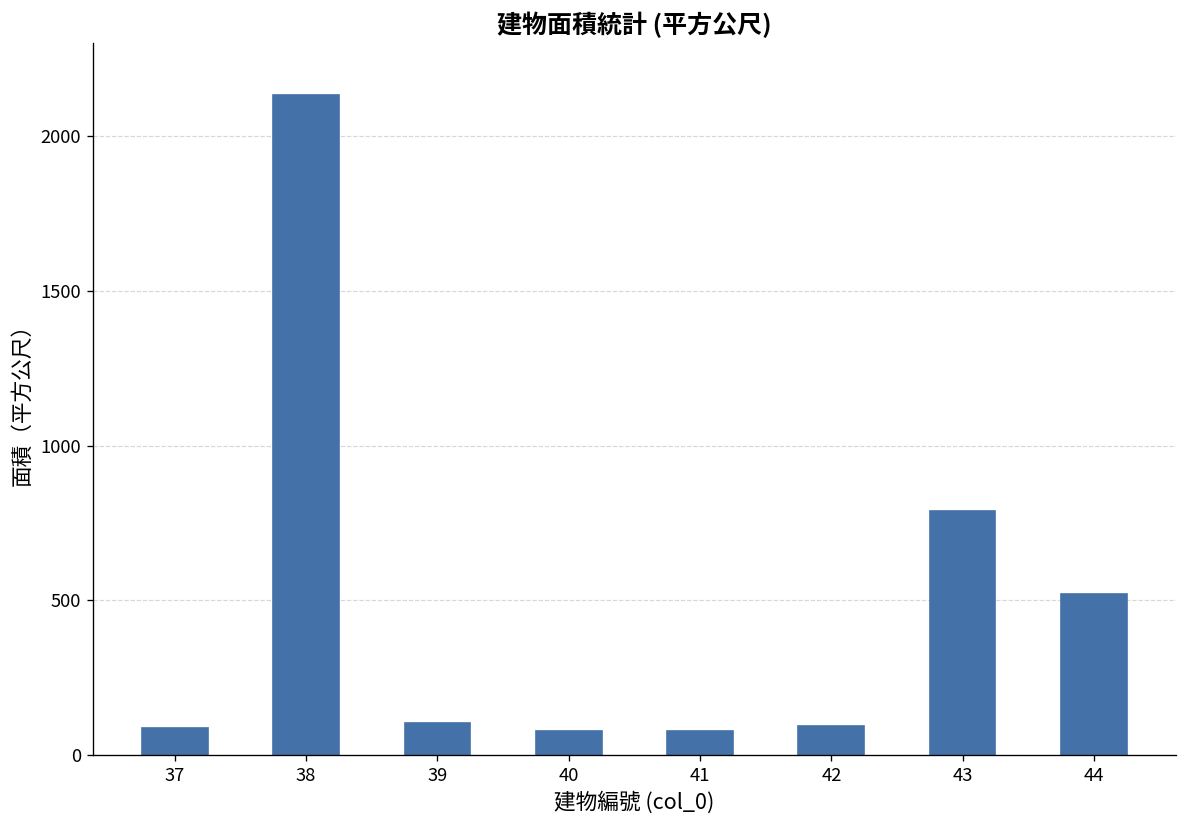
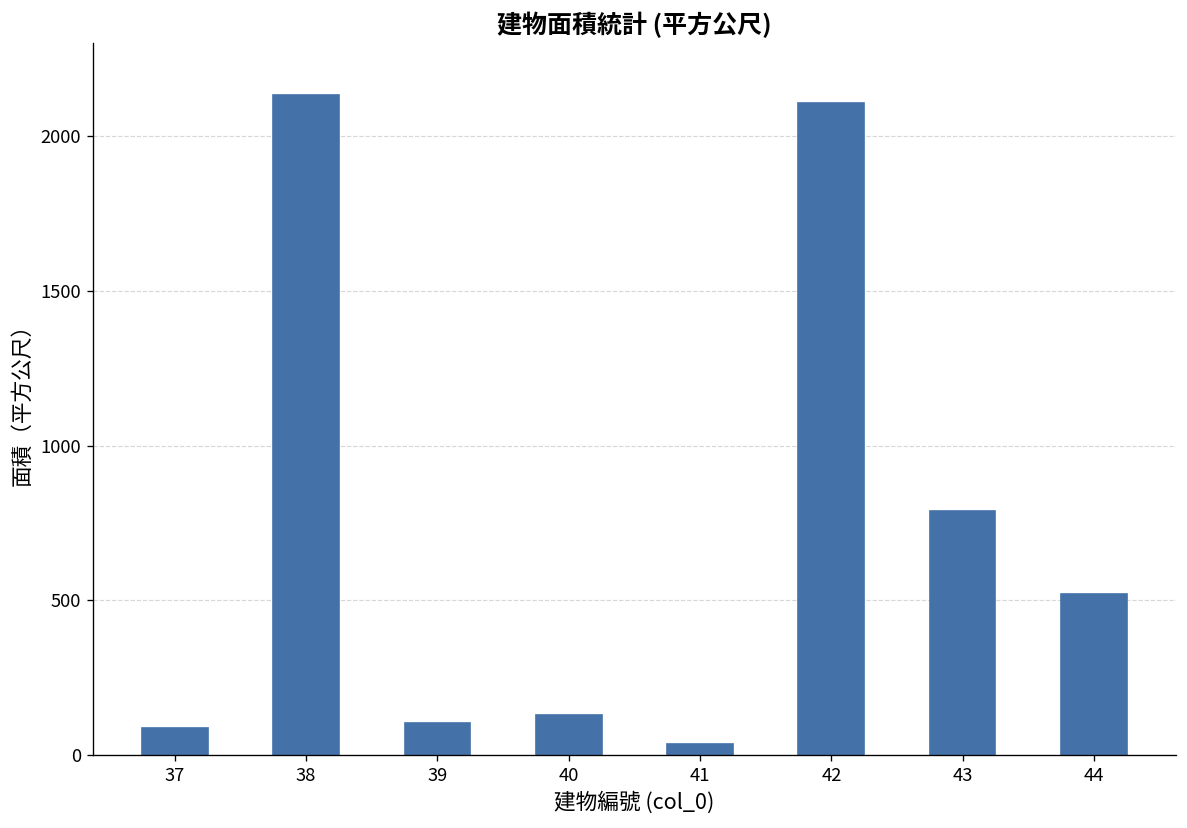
  {
    "37": 90,
    "38": 2130,
    "39": 100,
-   "40": 80,
-   "41": 80,
-   "42": 90,
+   "40": 130,
+   "41": 40,
+   "42": 2110,
    "43": 790,
    "44": 520
  }
